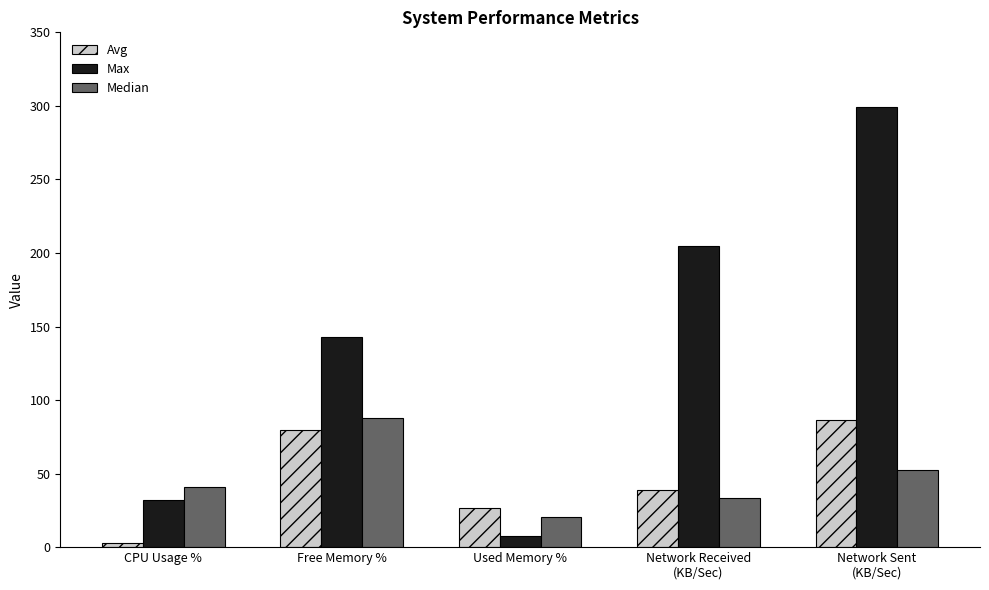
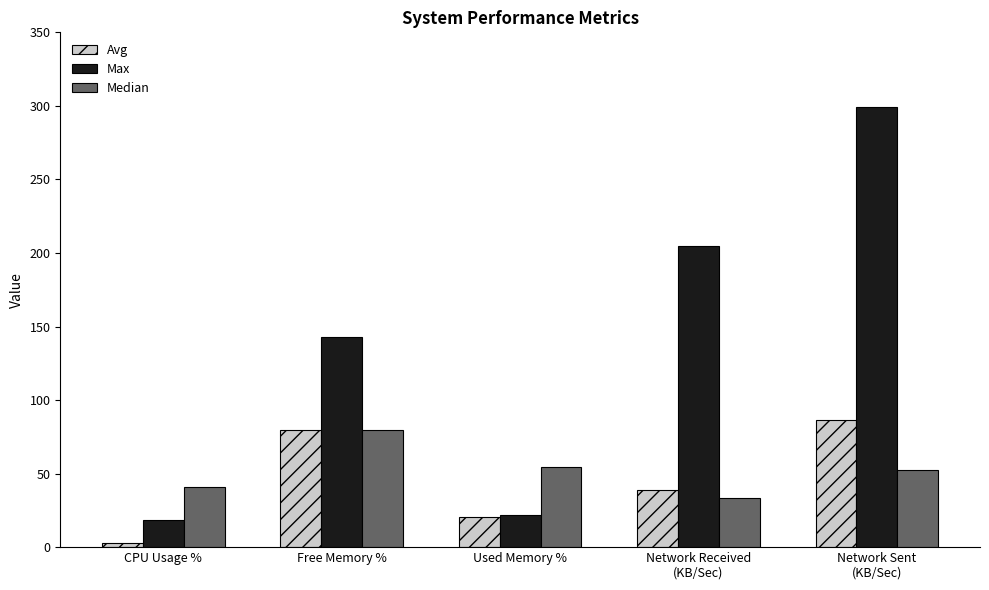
  {
    "Avg": {
      "CPU Usage %": 3,
      "Free Memory %": 80,
-     "Used Memory %": 26,
+     "Used Memory %": 20,
      "Network Received (KB/Sec)": 39,
      "Network Sent (KB/Sec)": 86
    },
    "Max": {
-     "CPU Usage %": 32,
+     "CPU Usage %": 18,
      "Free Memory %": 143,
-     "Used Memory %": 8,
+     "Used Memory %": 22,
      "Network Received (KB/Sec)": 205,
      "Network Sent (KB/Sec)": 299
    },
    "Median": {
      "CPU Usage %": 41,
-     "Free Memory %": 88,
-     "Used Memory %": 20,
+     "Free Memory %": 80,
+     "Used Memory %": 54,
      "Network Received (KB/Sec)": 33,
      "Network Sent (KB/Sec)": 52
    }
  }
